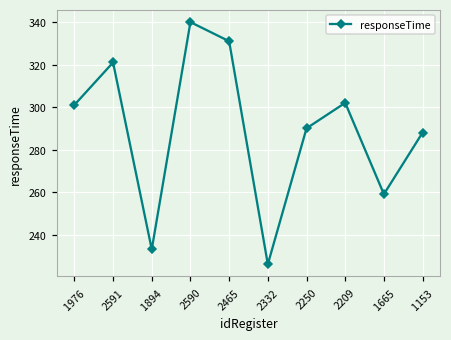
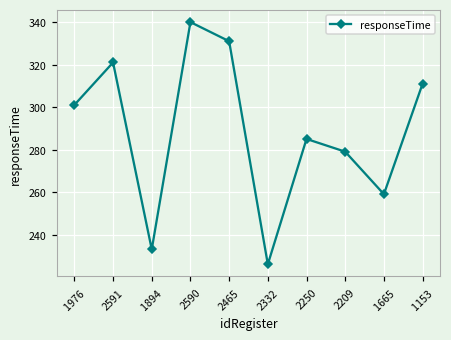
  {
    "1976": 301,
    "2591": 321,
    "1894": 233,
    "2590": 340,
    "2465": 331,
    "2332": 226,
-   "2250": 290,
-   "2209": 302,
+   "2250": 285,
+   "2209": 279,
    "1665": 259,
-   "1153": 288
+   "1153": 311
  }
